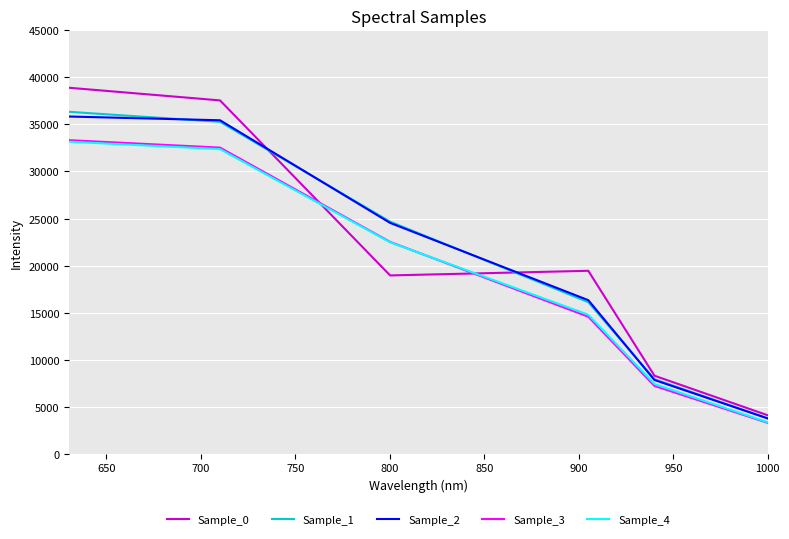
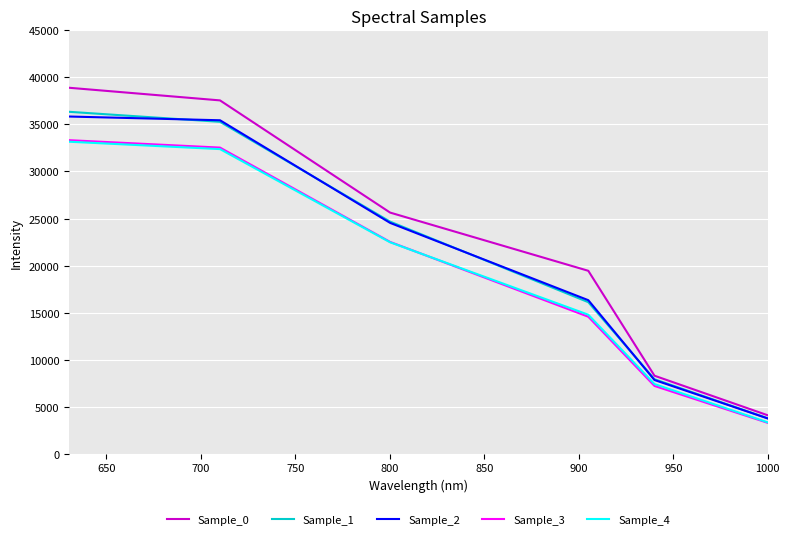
  {
    "Sample_0": {
-     "800": 19000,
+     "800": 26000,
      "1000": 4000
    }
  }
